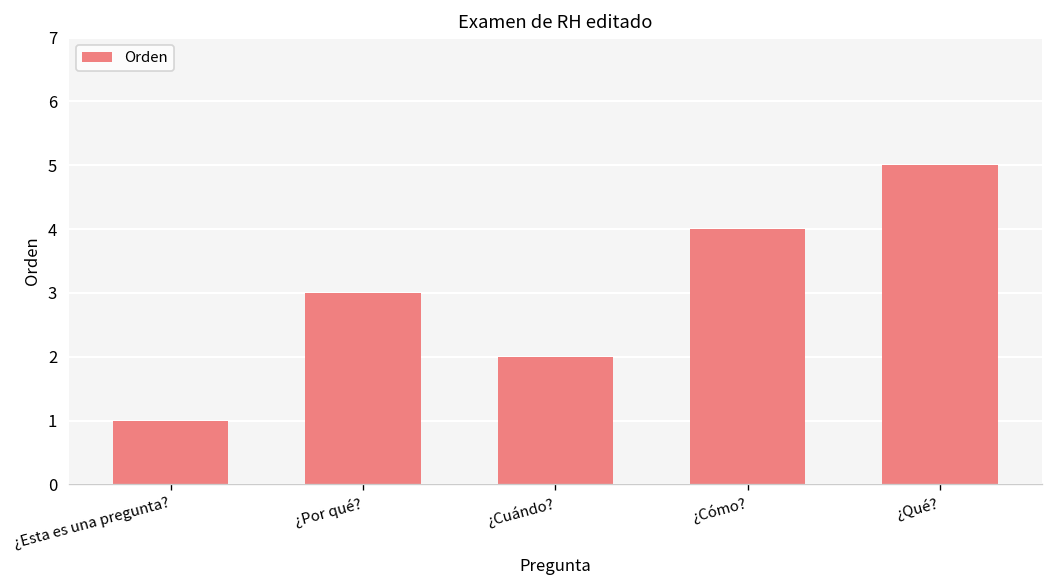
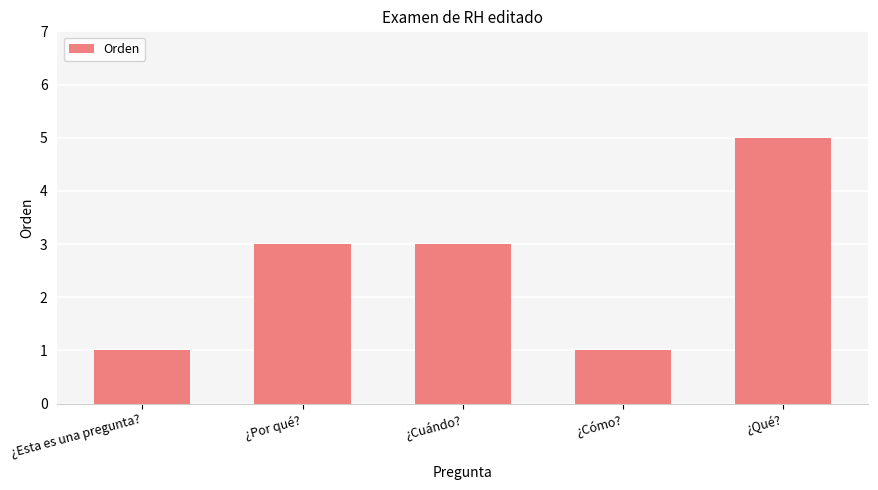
  {
    "¿Esta es una pregunta?": 1,
    "¿Por qué?": 3,
-   "¿Cuándo?": 2,
-   "¿Cómo?": 4,
+   "¿Cuándo?": 3,
+   "¿Cómo?": 1,
    "¿Qué?": 5
  }
